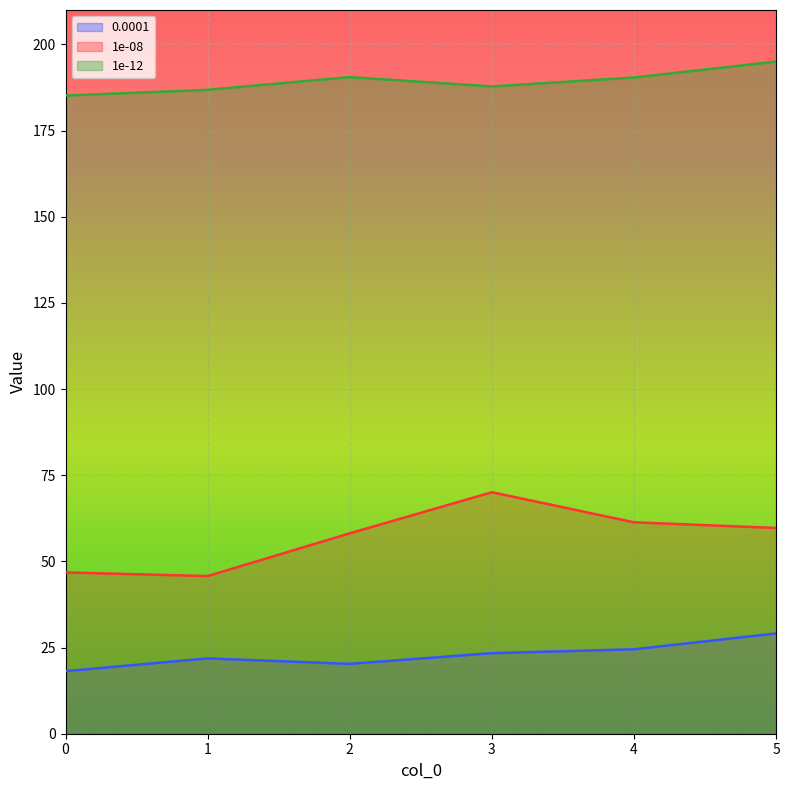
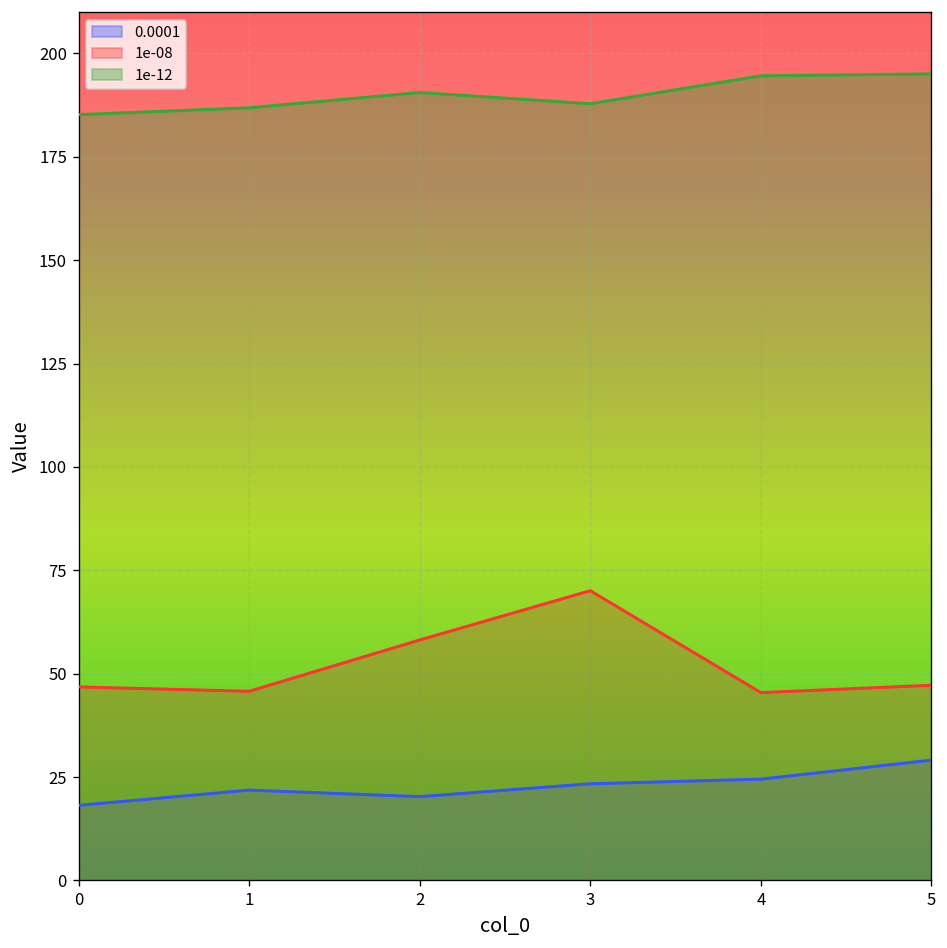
  {
    "0.0001": {
      "0": 18,
      "1": 22,
      "2": 20,
      "3": 23,
      "4": 25,
      "5": 29
    },
    "1e-08": {
      "0": 47,
      "1": 46,
      "2": 58,
      "3": 70,
-     "4": 61,
-     "5": 60
+     "4": 45,
+     "5": 47
    },
    "1e-12": {
      "0": 185,
      "1": 187,
      "2": 191,
      "3": 188,
-     "4": 190,
+     "4": 195,
      "5": 195
    }
  }
